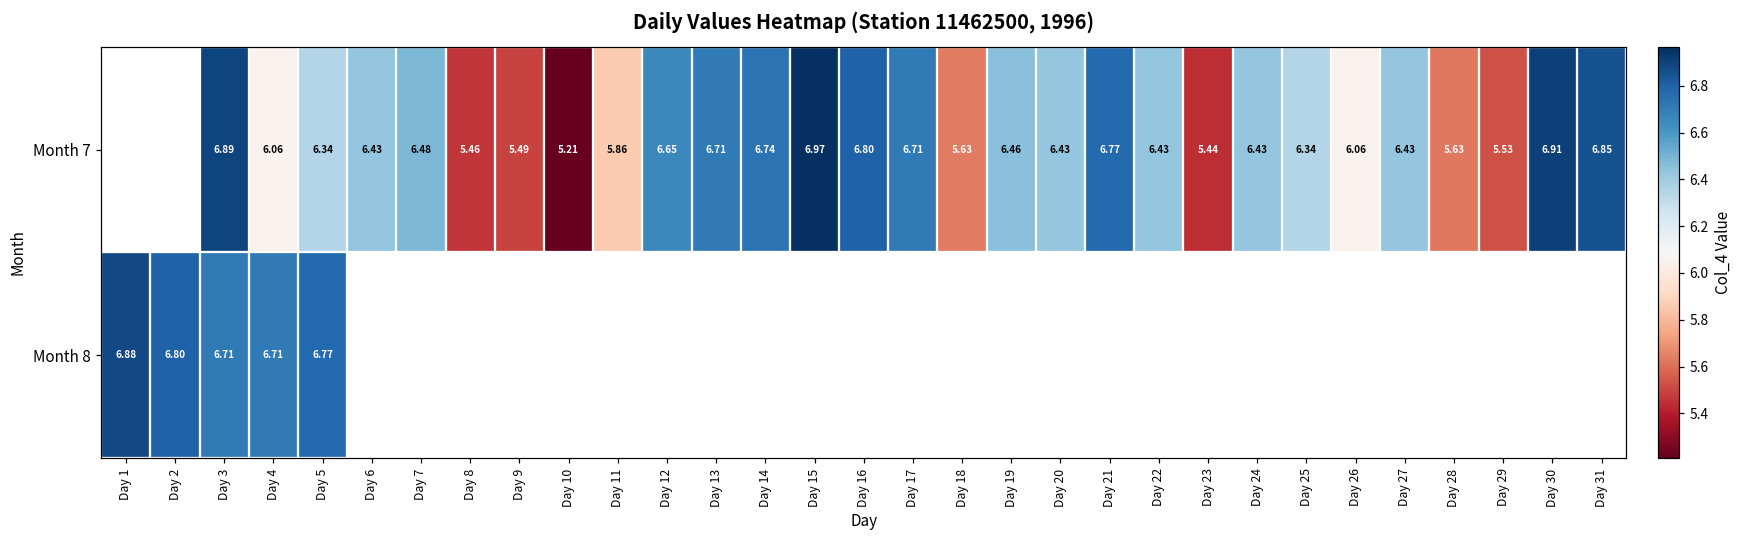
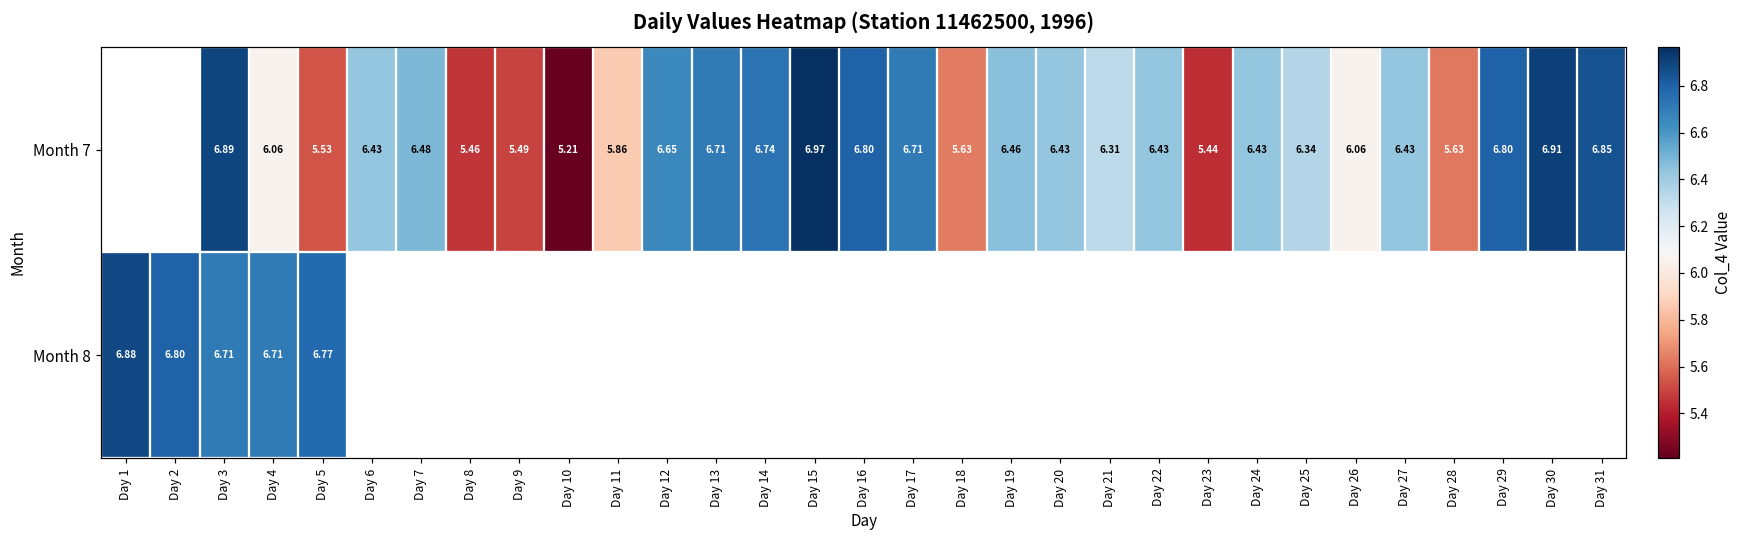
  {
    "Month 7": {
      "Day 3": 6.89,
      "Day 4": 6.06,
-     "Day 5": 6.34,
+     "Day 5": 5.53,
      "Day 6": 6.43,
      "Day 7": 6.48,
      "Day 8": 5.46,
      "Day 9": 5.49,
      "Day 10": 5.21,
      "Day 11": 5.86,
      "Day 12": 6.65,
      "Day 13": 6.71,
      "Day 14": 6.74,
      "Day 15": 6.97,
      "Day 16": 6.80,
      "Day 17": 6.71,
      "Day 18": 5.63,
      "Day 19": 6.46,
      "Day 20": 6.43,
-     "Day 21": 6.77,
+     "Day 21": 6.31,
      "Day 22": 6.43,
      "Day 23": 5.44,
      "Day 24": 6.43,
      "Day 25": 6.34,
      "Day 26": 6.06,
      "Day 27": 6.43,
      "Day 28": 5.63,
-     "Day 29": 5.53,
+     "Day 29": 6.80,
      "Day 30": 6.91,
      "Day 31": 6.85
    },
    "Month 8": {
      "Day 1": 6.88,
      "Day 2": 6.80,
      "Day 3": 6.71,
      "Day 4": 6.71,
      "Day 5": 6.77
    }
  }
